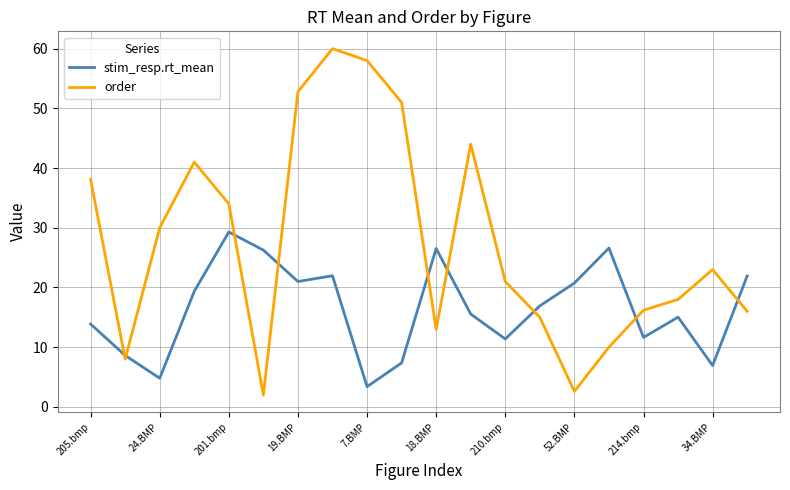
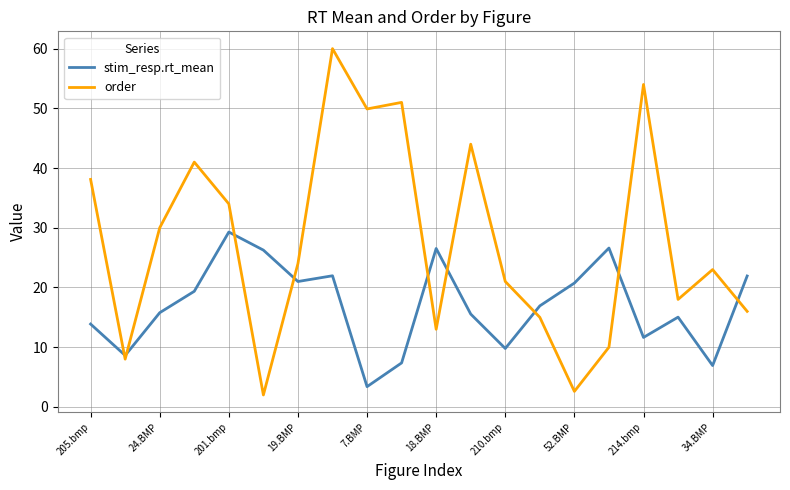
  {
    "stim_resp.rt_mean": {
      "205.bmp": 14,
-     "24.BMP": 5,
+     "24.BMP": 16,
      "201.bmp": 29,
      "19.BMP": 21,
      "7.BMP": 3,
      "18.BMP": 27,
-     "210.bmp": 11,
+     "210.bmp": 10,
      "52.BMP": 21,
      "214.bmp": 12,
      "34.BMP": 7
    },
    "order": {
      "205.bmp": 38,
      "24.BMP": 30,
      "201.bmp": 34,
-     "19.BMP": 53,
-     "7.BMP": 58,
+     "19.BMP": 24,
+     "7.BMP": 50,
      "18.BMP": 13,
      "210.bmp": 21,
      "52.BMP": 3,
-     "214.bmp": 16,
+     "214.bmp": 54,
      "34.BMP": 23
    }
  }
